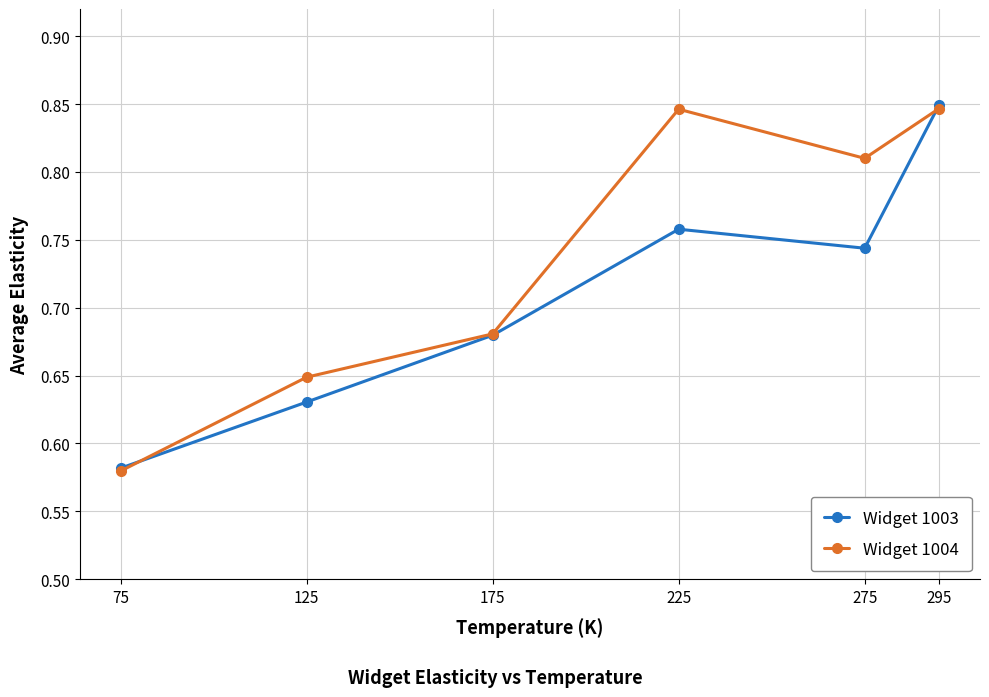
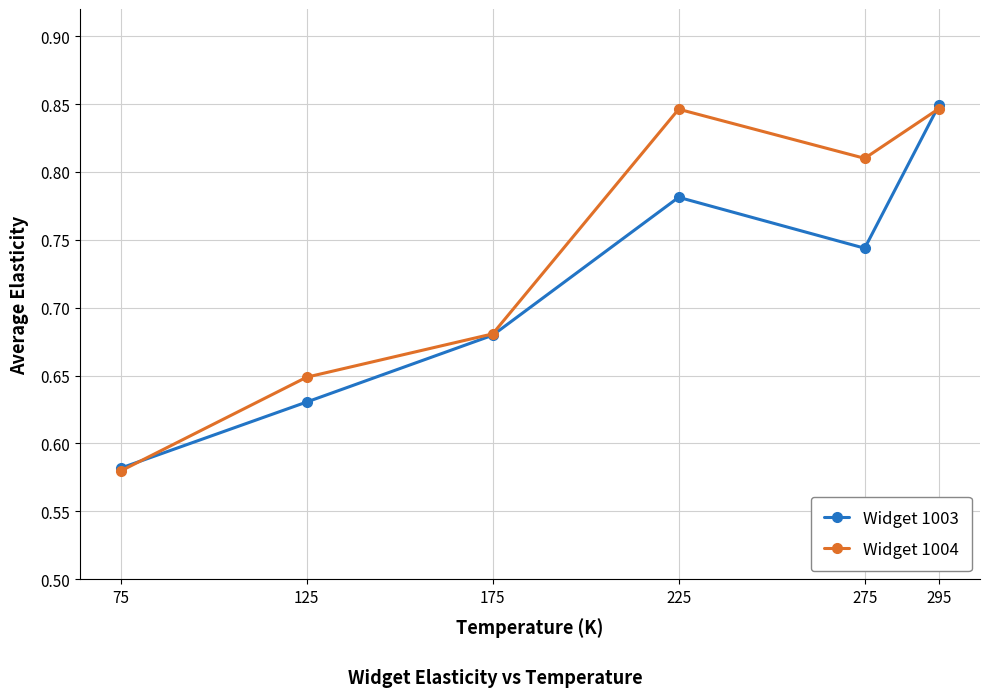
  {
    "Widget 1003": {
      "75": 0.582,
      "125": 0.631,
-     "225": 0.758,
+     "225": 0.781,
      "275": 0.744,
      "295": 0.849
    },
    "Widget 1004": {
      "75": 0.580,
      "125": 0.649,
      "225": 0.846,
      "275": 0.810,
      "295": 0.847
    }
  }
